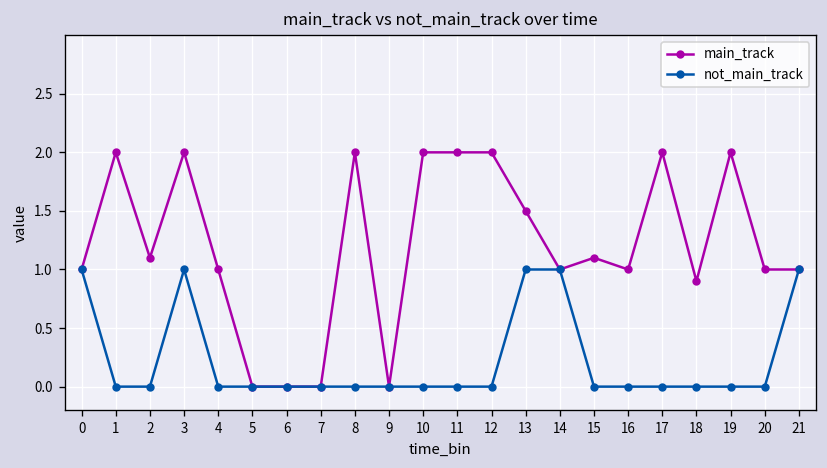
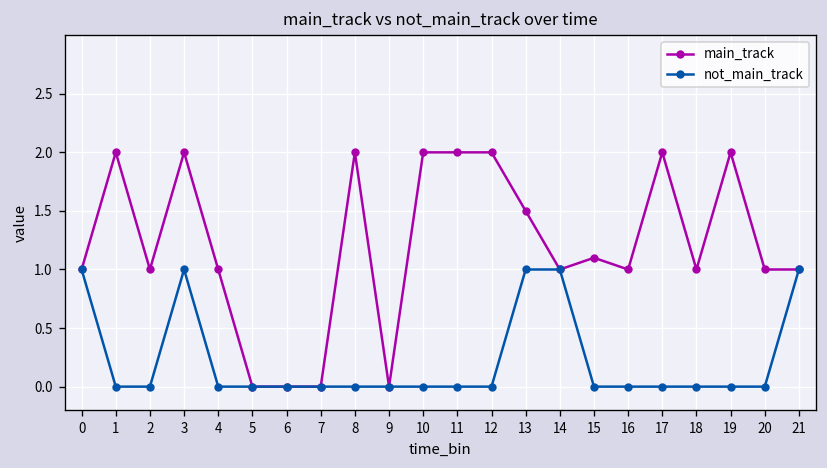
  {
    "main_track": {
      "1": 2.0,
-     "2": 1.1,
+     "2": 1.0,
      "3": 2.0,
      "4": 1.0,
      "8": 2.0,
      "10": 2.0,
      "11": 2.0,
      "12": 2.0,
      "13": 1.5,
      "15": 1.1,
      "16": 1.0,
      "17": 2.0,
-     "18": 0.9,
+     "18": 1.0,
      "19": 2.0,
      "20": 1.0
    },
    "not_main_track": {
      "1": 0.0,
      "2": 0.0,
      "3": 1.0,
      "4": 0.0,
      "8": 0.0,
      "10": 0.0,
      "11": 0.0,
      "12": 0.0,
      "13": 1.0,
      "15": 0.0,
      "16": 0.0,
      "17": 0.0,
      "18": 0.0,
      "19": 0.0,
      "20": 0.0
    }
  }
